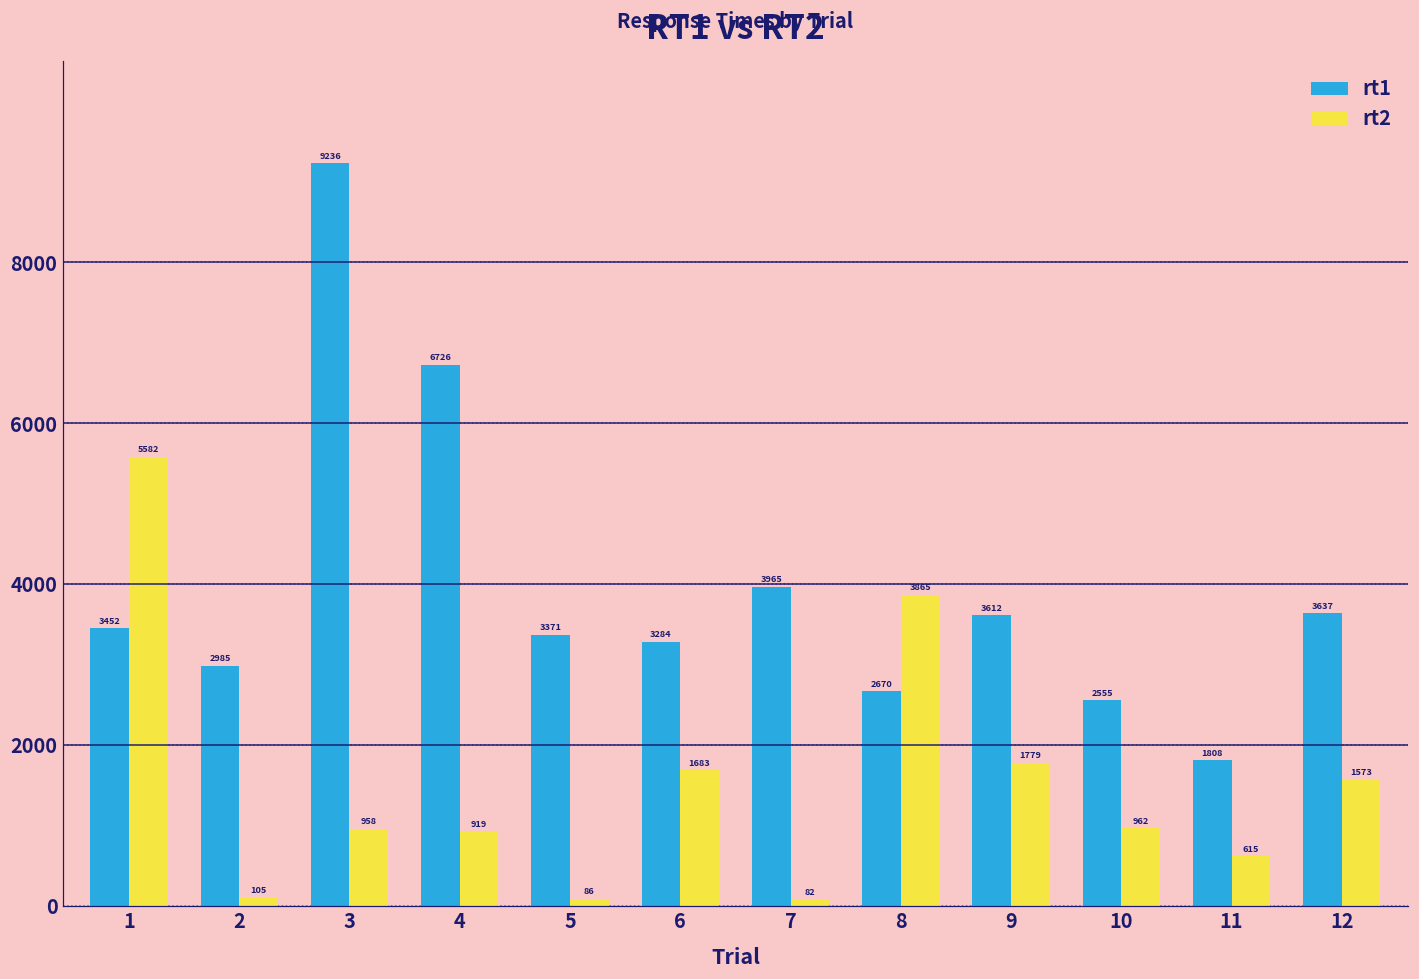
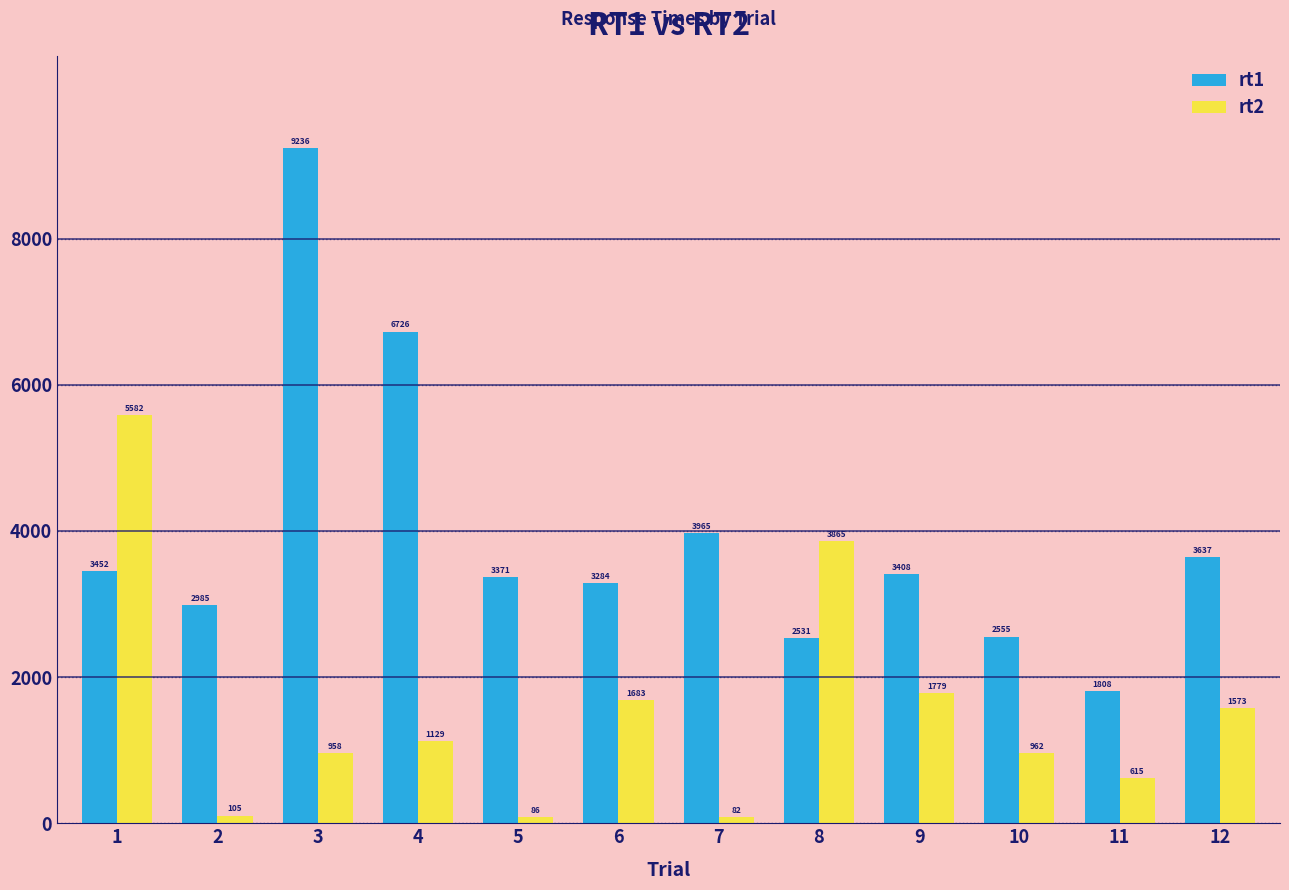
  {
    "rt1": {
      "1": 3452,
      "2": 2985,
      "3": 9236,
      "4": 6726,
      "5": 3371,
      "6": 3284,
      "7": 3965,
-     "8": 2670,
-     "9": 3612,
+     "8": 2531,
+     "9": 3408,
      "10": 2555,
      "11": 1808,
      "12": 3637
    },
    "rt2": {
      "1": 5582,
      "2": 105,
      "3": 958,
-     "4": 919,
+     "4": 1129,
      "5": 86,
      "6": 1683,
      "7": 82,
      "8": 3865,
      "9": 1779,
      "10": 962,
      "11": 615,
      "12": 1573
    }
  }
